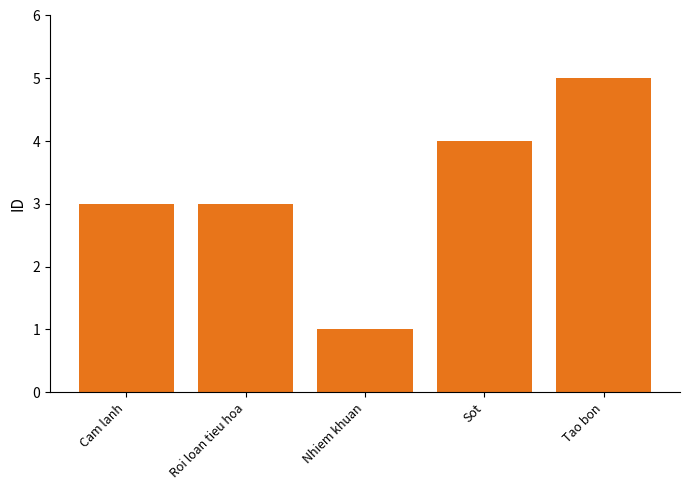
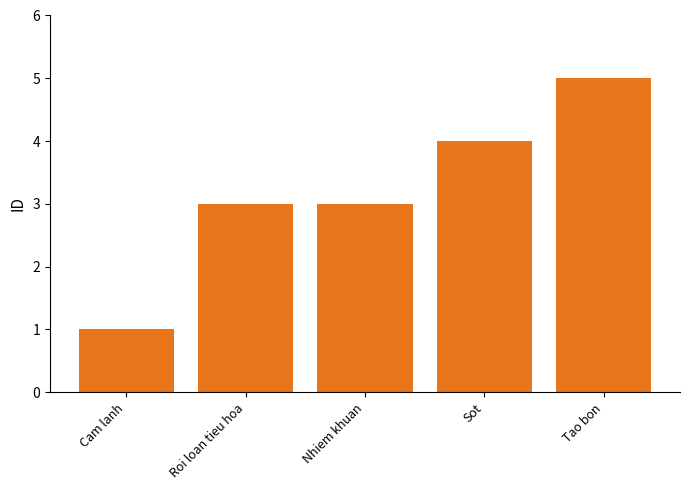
  {
-   "Cam lanh": 3,
+   "Cam lanh": 1,
    "Roi loan tieu hoa": 3,
-   "Nhiem khuan": 1,
+   "Nhiem khuan": 3,
    "Sot": 4,
    "Tao bon": 5
  }
